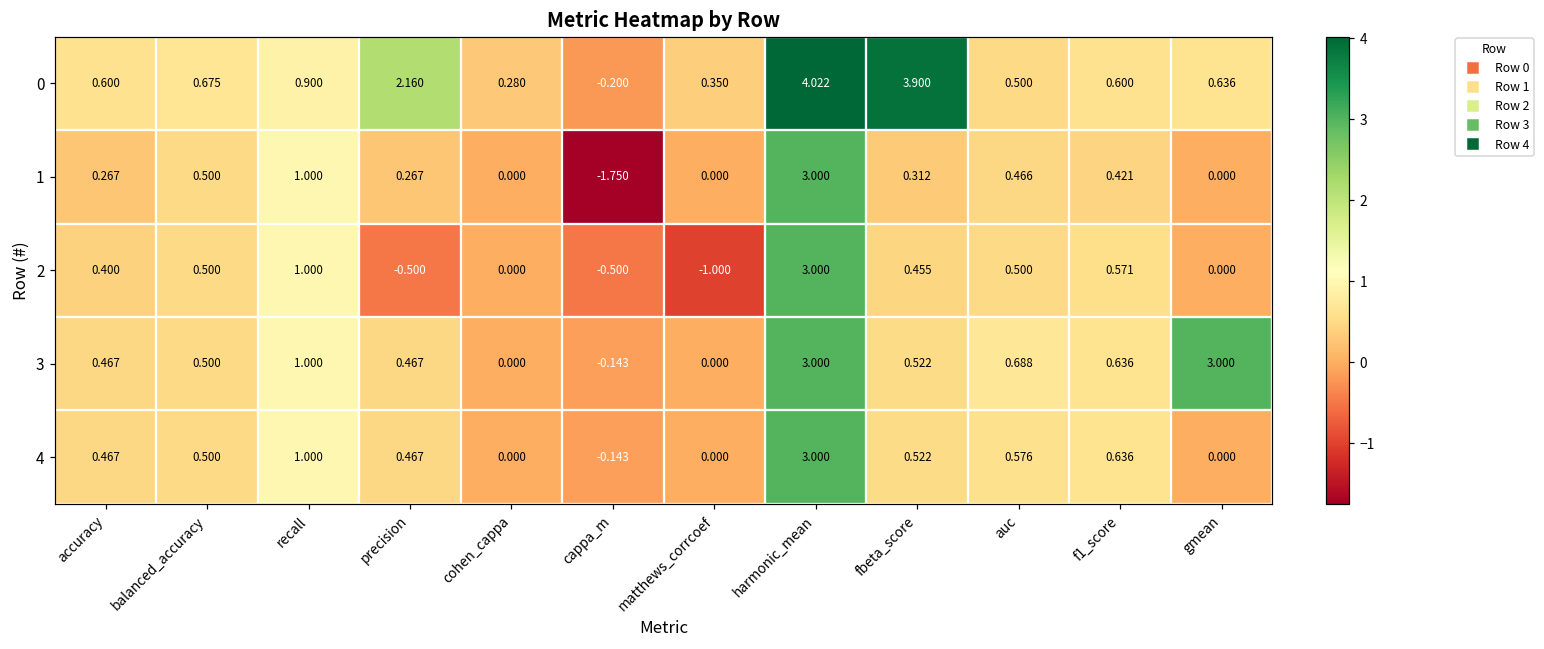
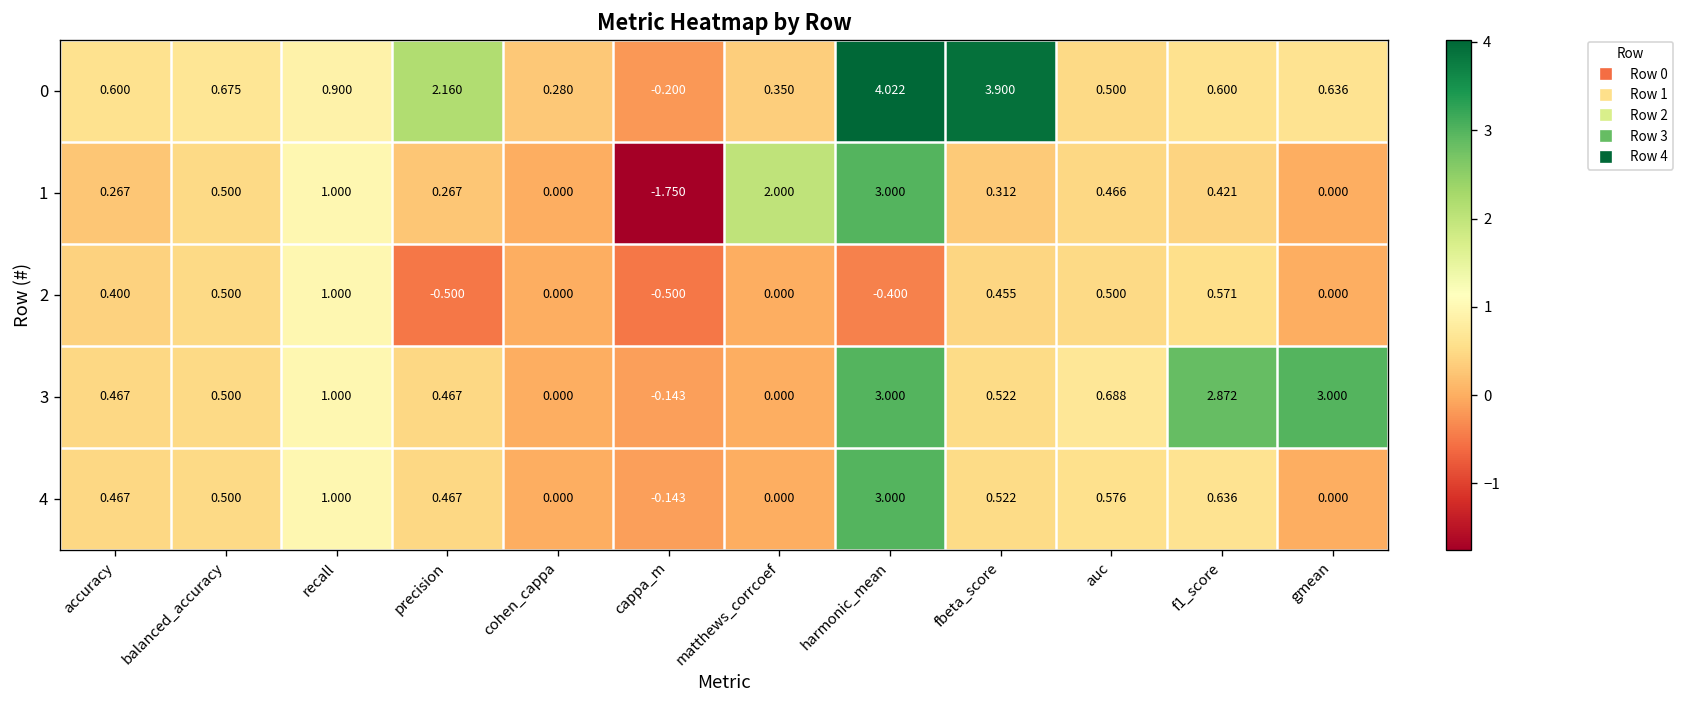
  {
    "0": {
      "accuracy": 0.600,
      "balanced_accuracy": 0.675,
      "recall": 0.900,
      "precision": 2.160,
      "cohen_cappa": 0.280,
      "cappa_m": -0.200,
      "matthews_corrcoef": 0.350,
      "harmonic_mean": 4.022,
      "fbeta_score": 3.900,
      "auc": 0.500,
      "f1_score": 0.600,
      "gmean": 0.636
    },
    "1": {
      "accuracy": 0.267,
      "balanced_accuracy": 0.500,
      "recall": 1.000,
      "precision": 0.267,
      "cohen_cappa": 0.000,
      "cappa_m": -1.750,
-     "matthews_corrcoef": 0.000,
+     "matthews_corrcoef": 2.000,
      "harmonic_mean": 3.000,
      "fbeta_score": 0.312,
      "auc": 0.466,
      "f1_score": 0.421,
      "gmean": 0.000
    },
    "2": {
      "accuracy": 0.400,
      "balanced_accuracy": 0.500,
      "recall": 1.000,
      "precision": -0.500,
      "cohen_cappa": 0.000,
      "cappa_m": -0.500,
-     "matthews_corrcoef": -1.000,
-     "harmonic_mean": 3.000,
+     "matthews_corrcoef": 0.000,
+     "harmonic_mean": -0.400,
      "fbeta_score": 0.455,
      "auc": 0.500,
      "f1_score": 0.571,
      "gmean": 0.000
    },
    "3": {
      "accuracy": 0.467,
      "balanced_accuracy": 0.500,
      "recall": 1.000,
      "precision": 0.467,
      "cohen_cappa": 0.000,
      "cappa_m": -0.143,
      "matthews_corrcoef": 0.000,
      "harmonic_mean": 3.000,
      "fbeta_score": 0.522,
      "auc": 0.688,
-     "f1_score": 0.636,
+     "f1_score": 2.872,
      "gmean": 3.000
    },
    "4": {
      "accuracy": 0.467,
      "balanced_accuracy": 0.500,
      "recall": 1.000,
      "precision": 0.467,
      "cohen_cappa": 0.000,
      "cappa_m": -0.143,
      "matthews_corrcoef": 0.000,
      "harmonic_mean": 3.000,
      "fbeta_score": 0.522,
      "auc": 0.576,
      "f1_score": 0.636,
      "gmean": 0.000
    }
  }
